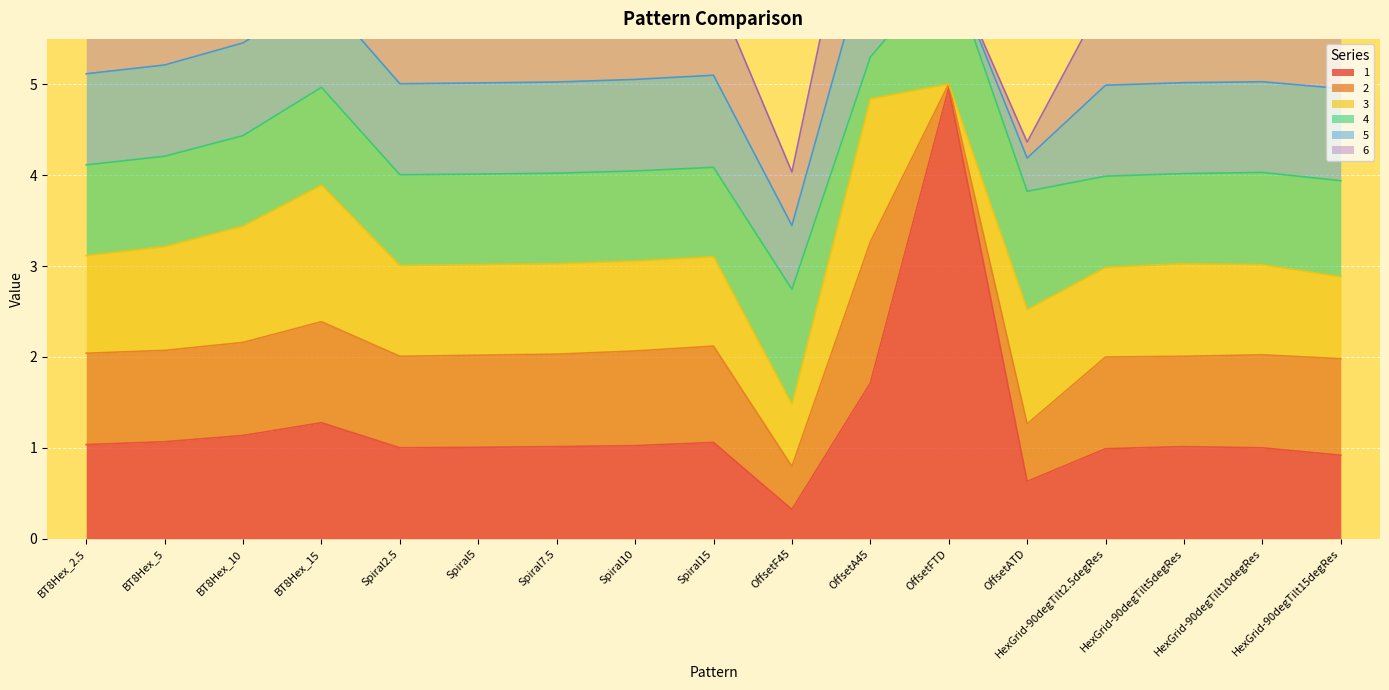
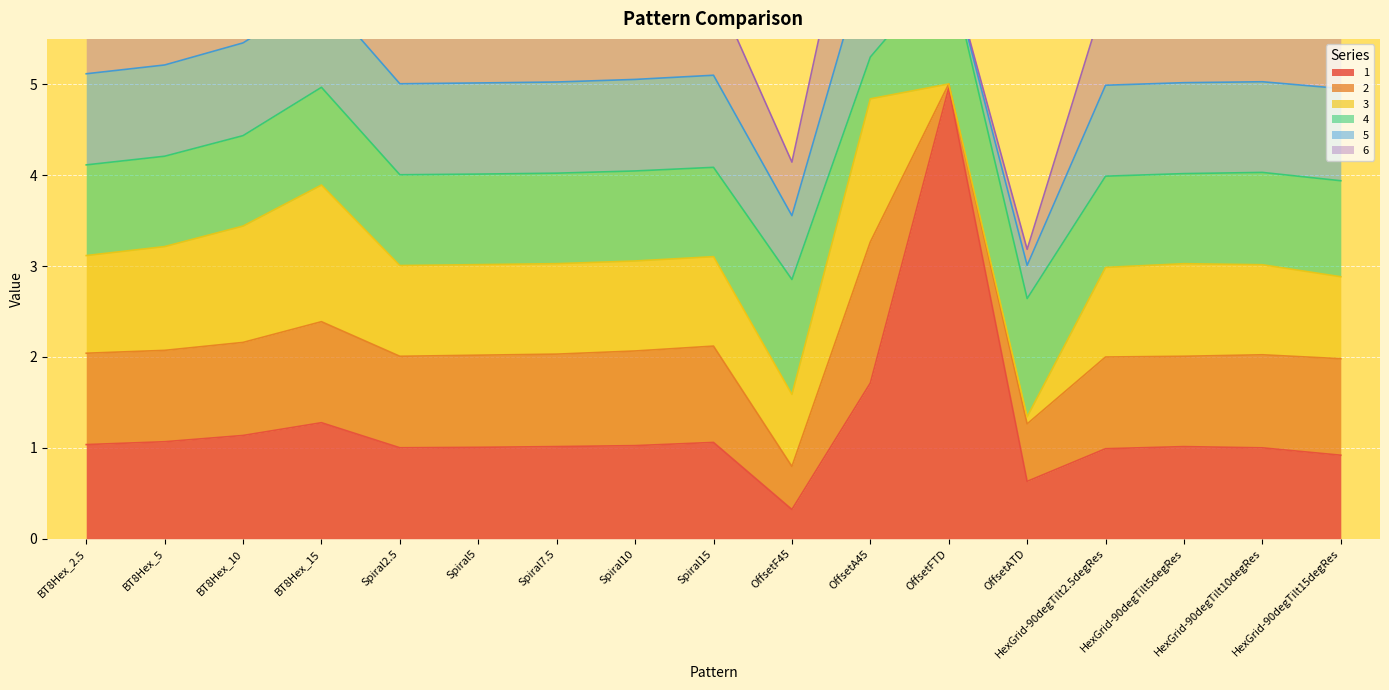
  {
    "3": {
      "BT8Hex_2.5": 1.1,
      "BT8Hex_5": 1.1,
      "BT8Hex_10": 1.3,
      "BT8Hex_15": 1.5,
      "Spiral2.5": 1.0,
      "Spiral5": 1.0,
      "Spiral7.5": 1.0,
      "Spiral10": 1.0,
      "Spiral15": 1.0,
-     "OffsetF45": 0.7,
+     "OffsetF45": 0.8,
      "OffsetA45": 1.6,
-     "OffsetATD": 1.3,
+     "OffsetATD": 0.1,
      "HexGrid-90degTilt2.5degRes": 1.0,
      "HexGrid-90degTilt5degRes": 1.0,
      "HexGrid-90degTilt10degRes": 1.0,
      "HexGrid-90degTilt15degRes": 0.9
    },
    "4": {
      "BT8Hex_2.5": 1.0,
      "BT8Hex_5": 1.0,
      "BT8Hex_10": 1.0,
      "BT8Hex_15": 1.1,
      "Spiral2.5": 1.0,
      "Spiral5": 1.0,
      "Spiral7.5": 1.0,
      "Spiral10": 1.0,
      "Spiral15": 1.0,
      "OffsetF45": 1.3,
      "OffsetA45": 0.5,
      "OffsetATD": 1.3,
      "HexGrid-90degTilt2.5degRes": 1.0,
      "HexGrid-90degTilt5degRes": 1.0,
      "HexGrid-90degTilt10degRes": 1.0,
      "HexGrid-90degTilt15degRes": 1.1
    },
    "5": {
      "BT8Hex_2.5": 1.0,
      "BT8Hex_5": 1.0,
      "BT8Hex_10": 1.0,
      "Spiral2.5": 1.0,
      "Spiral5": 1.0,
      "Spiral7.5": 1.0,
      "Spiral10": 1.0,
      "Spiral15": 1.0,
      "OffsetF45": 0.7,
      "OffsetATD": 0.4,
      "HexGrid-90degTilt2.5degRes": 1.0,
      "HexGrid-90degTilt5degRes": 1.0,
      "HexGrid-90degTilt10degRes": 1.0
    },
    "6": {
      "OffsetF45": 0.6,
      "OffsetATD": 0.2
    }
  }
